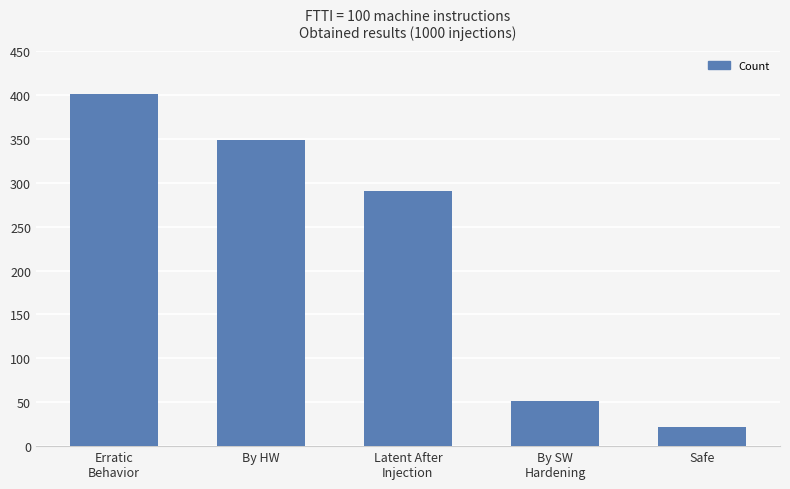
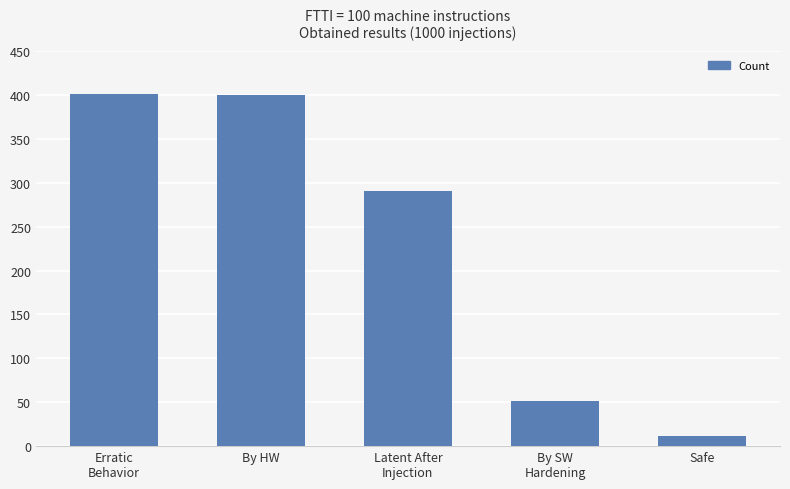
  {
    "Erratic Behavior": 400,
-   "By HW": 350,
+   "By HW": 400,
    "Latent After Injection": 290,
    "By SW Hardening": 50,
-   "Safe": 20
+   "Safe": 10
  }
